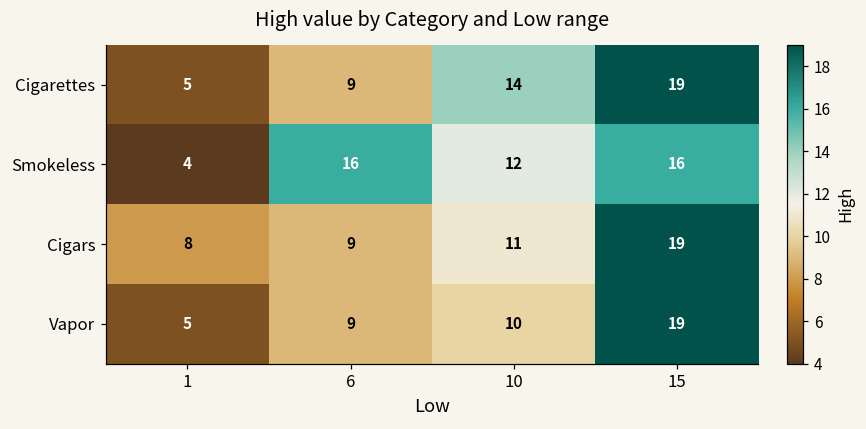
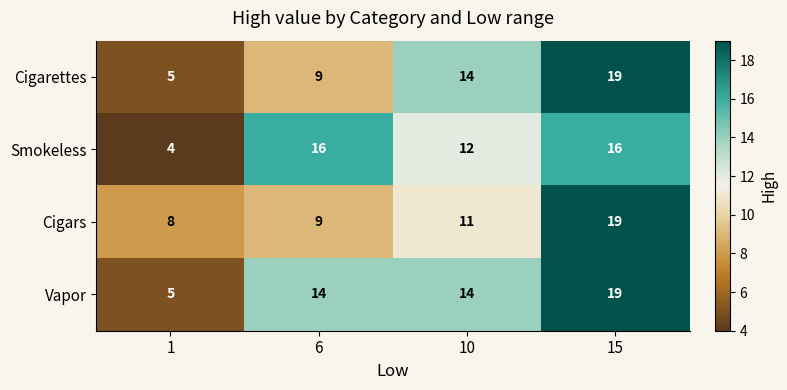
  {
    "Cigarettes": {
      "1": 5,
      "6": 9,
      "10": 14,
      "15": 19
    },
    "Smokeless": {
      "1": 4,
      "6": 16,
      "10": 12,
      "15": 16
    },
    "Cigars": {
      "1": 8,
      "6": 9,
      "10": 11,
      "15": 19
    },
    "Vapor": {
      "1": 5,
-     "6": 9,
-     "10": 10,
+     "6": 14,
+     "10": 14,
      "15": 19
    }
  }
